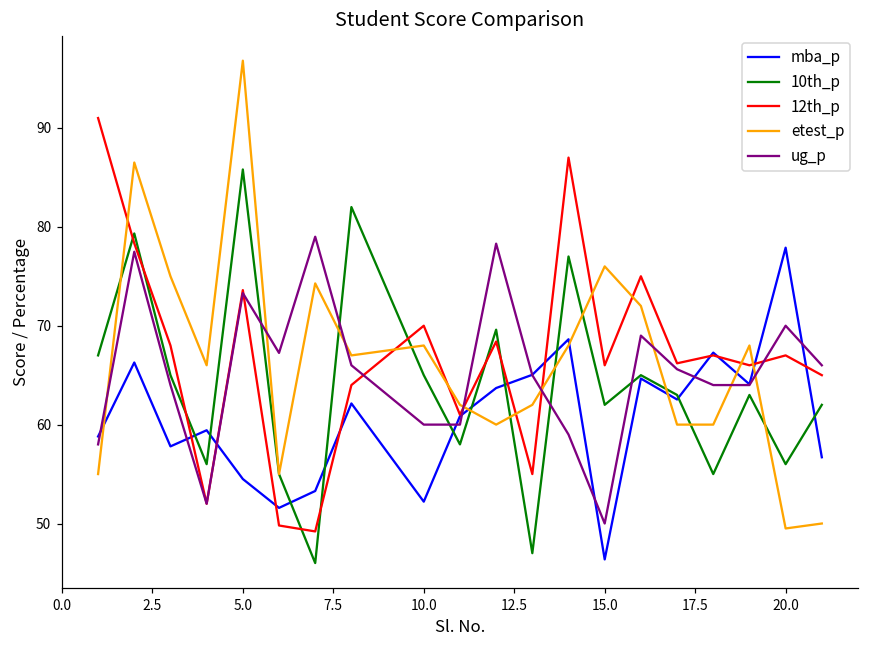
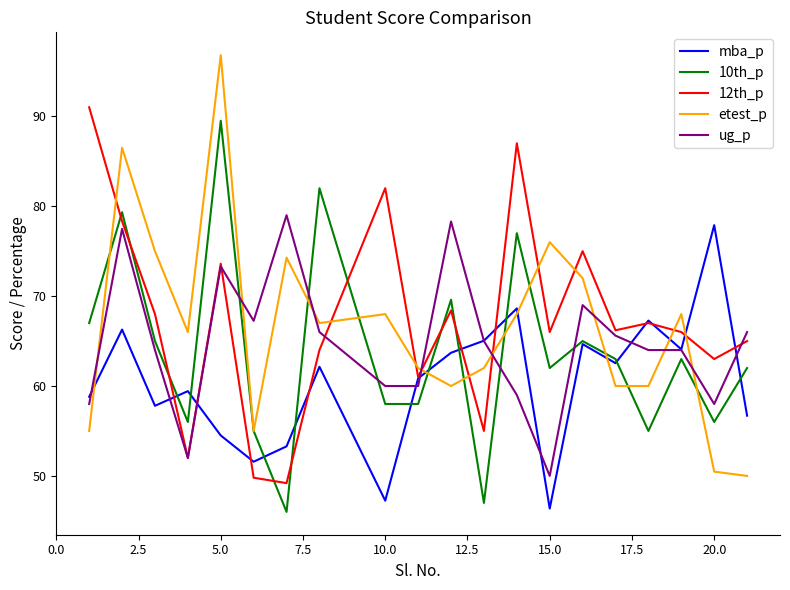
  {
    "mba_p": {
      "5.0": 55,
-     "10.0": 52,
+     "10.0": 47,
      "15.0": 46,
      "20.0": 78
    },
    "10th_p": {
-     "5.0": 86,
-     "10.0": 65,
+     "5.0": 90,
+     "10.0": 58,
      "15.0": 62,
      "20.0": 56
    },
    "12th_p": {
      "5.0": 74,
-     "10.0": 70,
+     "10.0": 82,
      "15.0": 66,
-     "20.0": 67
+     "20.0": 63
    },
    "etest_p": {
      "5.0": 97,
      "10.0": 68,
      "15.0": 76,
-     "20.0": 49.5
+     "20.0": 50.5
    },
    "ug_p": {
      "5.0": 73,
      "10.0": 60,
      "15.0": 50,
-     "20.0": 70
+     "20.0": 58
    }
  }
